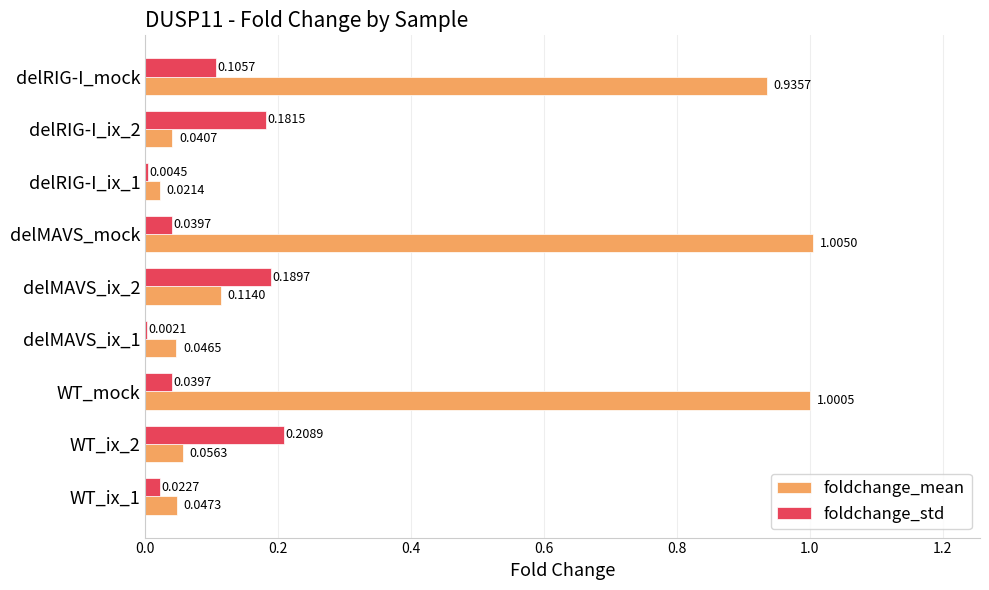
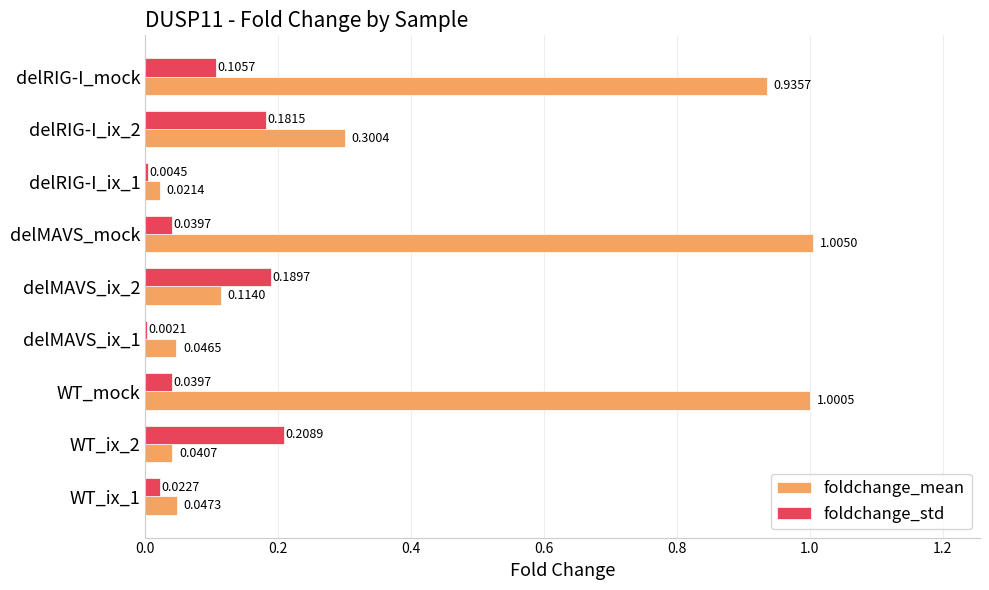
  {
    "foldchange_mean": {
      "delRIG-I_mock": 0.9357,
-     "delRIG-I_ix_2": 0.0407,
+     "delRIG-I_ix_2": 0.3004,
      "delRIG-I_ix_1": 0.0214,
      "delMAVS_mock": 1.0050,
      "delMAVS_ix_2": 0.1140,
      "delMAVS_ix_1": 0.0465,
      "WT_mock": 1.0005,
-     "WT_ix_2": 0.0563,
+     "WT_ix_2": 0.0407,
      "WT_ix_1": 0.0473
    },
    "foldchange_std": {
      "delRIG-I_mock": 0.1057,
      "delRIG-I_ix_2": 0.1815,
      "delRIG-I_ix_1": 0.0045,
      "delMAVS_mock": 0.0397,
      "delMAVS_ix_2": 0.1897,
      "delMAVS_ix_1": 0.0021,
      "WT_mock": 0.0397,
      "WT_ix_2": 0.2089,
      "WT_ix_1": 0.0227
    }
  }
